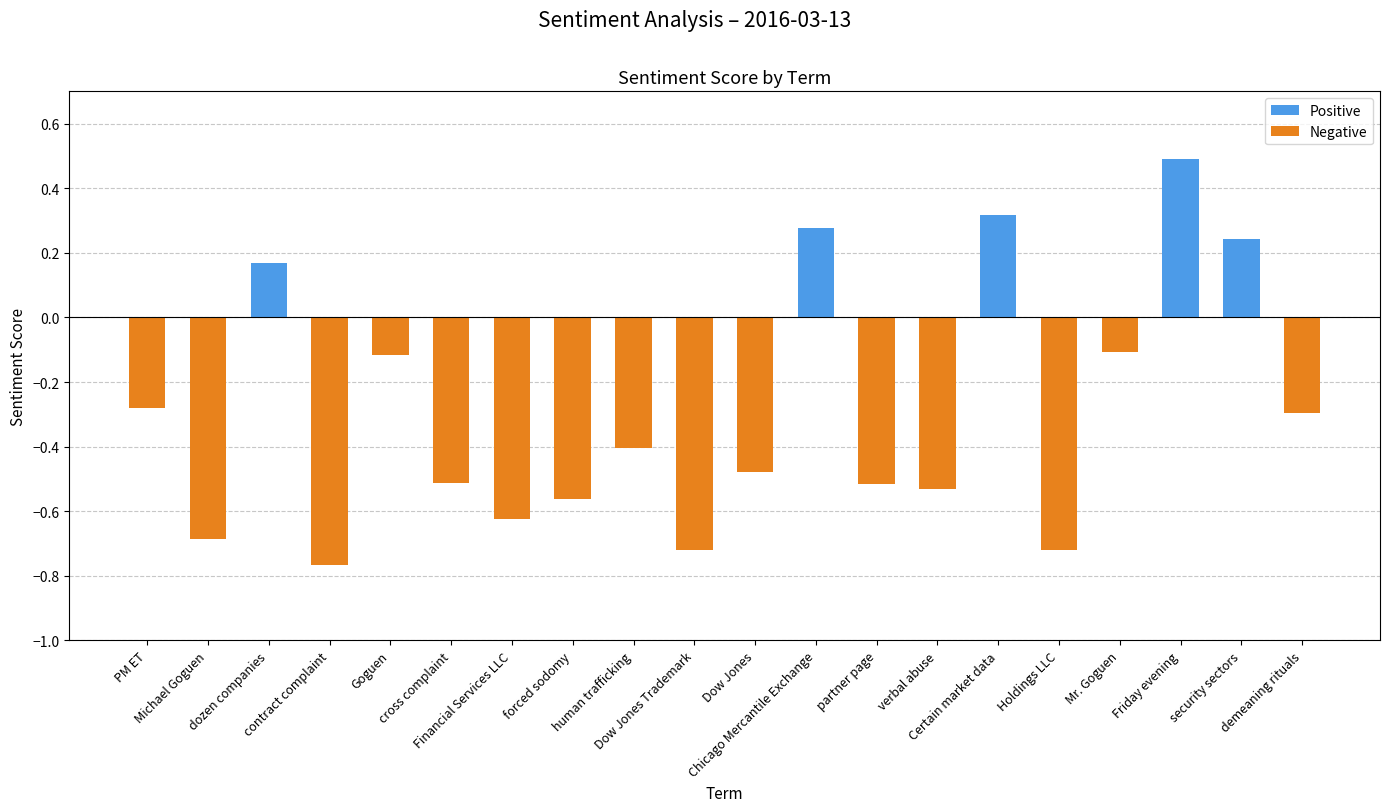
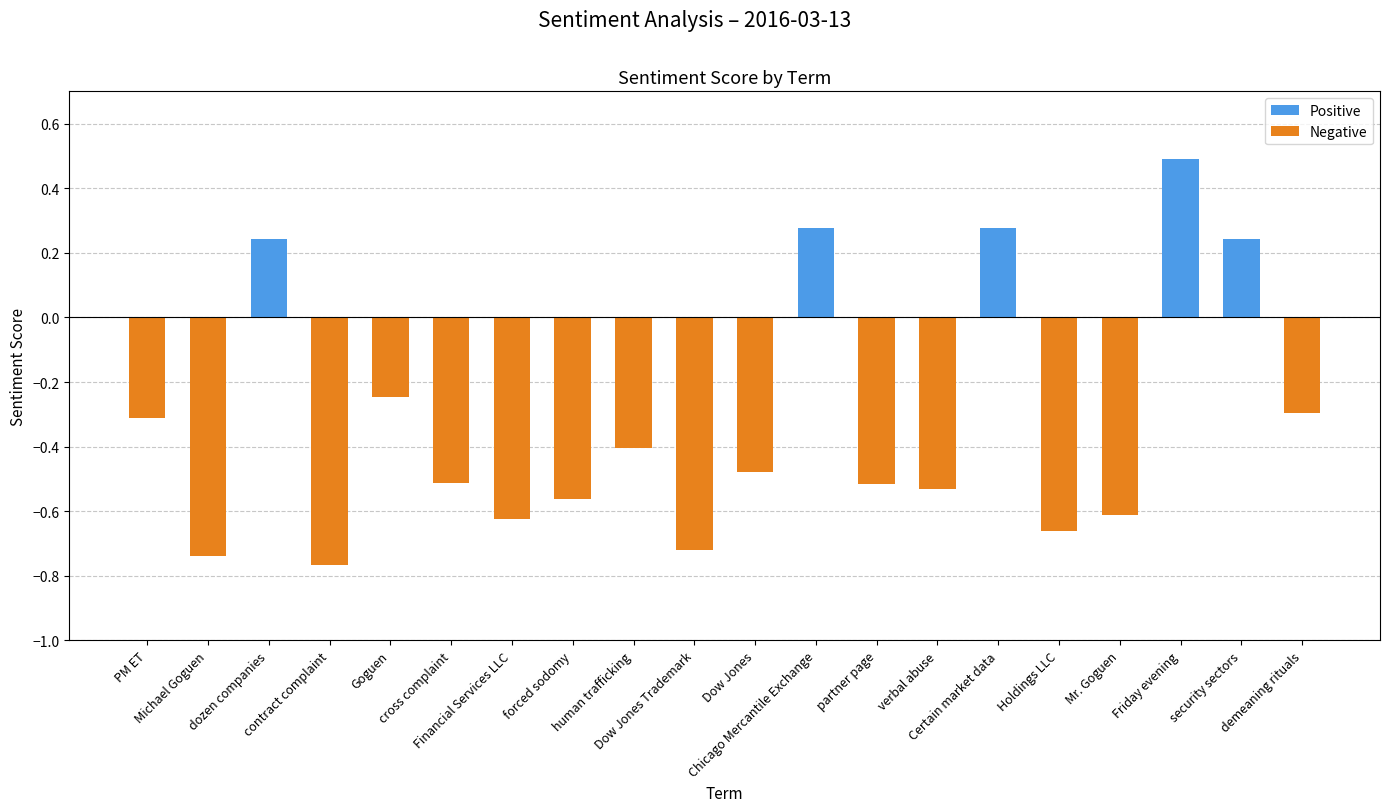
  {
    "Positive": {
      "PM ET": 0.00,
      "Michael Goguen": 0.00,
-     "dozen companies": 0.17,
+     "dozen companies": 0.24,
      "contract complaint": 0.00,
      "Goguen": 0.00,
      "cross complaint": 0.00,
      "Financial Services LLC": 0.00,
      "forced sodomy": 0.00,
      "human trafficking": 0.00,
      "Dow Jones Trademark": 0.00,
      "Dow Jones": 0.00,
      "Chicago Mercantile Exchange": 0.28,
      "partner page": 0.00,
      "verbal abuse": 0.00,
-     "Certain market data": 0.32,
+     "Certain market data": 0.28,
      "Holdings LLC": 0.00,
      "Mr. Goguen": 0.00,
      "Friday evening": 0.49,
      "security sectors": 0.24,
      "demeaning rituals": 0.00
    },
    "Negative": {
-     "PM ET": -0.28,
-     "Michael Goguen": -0.69,
+     "PM ET": -0.31,
+     "Michael Goguen": -0.74,
      "dozen companies": 0.00,
      "contract complaint": -0.77,
-     "Goguen": -0.12,
+     "Goguen": -0.24,
      "cross complaint": -0.51,
      "Financial Services LLC": -0.62,
      "forced sodomy": -0.56,
      "human trafficking": -0.40,
      "Dow Jones Trademark": -0.72,
      "Dow Jones": -0.48,
      "Chicago Mercantile Exchange": 0.00,
      "partner page": -0.52,
      "verbal abuse": -0.53,
      "Certain market data": 0.00,
-     "Holdings LLC": -0.72,
-     "Mr. Goguen": -0.11,
+     "Holdings LLC": -0.66,
+     "Mr. Goguen": -0.61,
      "Friday evening": 0.00,
      "security sectors": 0.00,
      "demeaning rituals": -0.30
    }
  }
